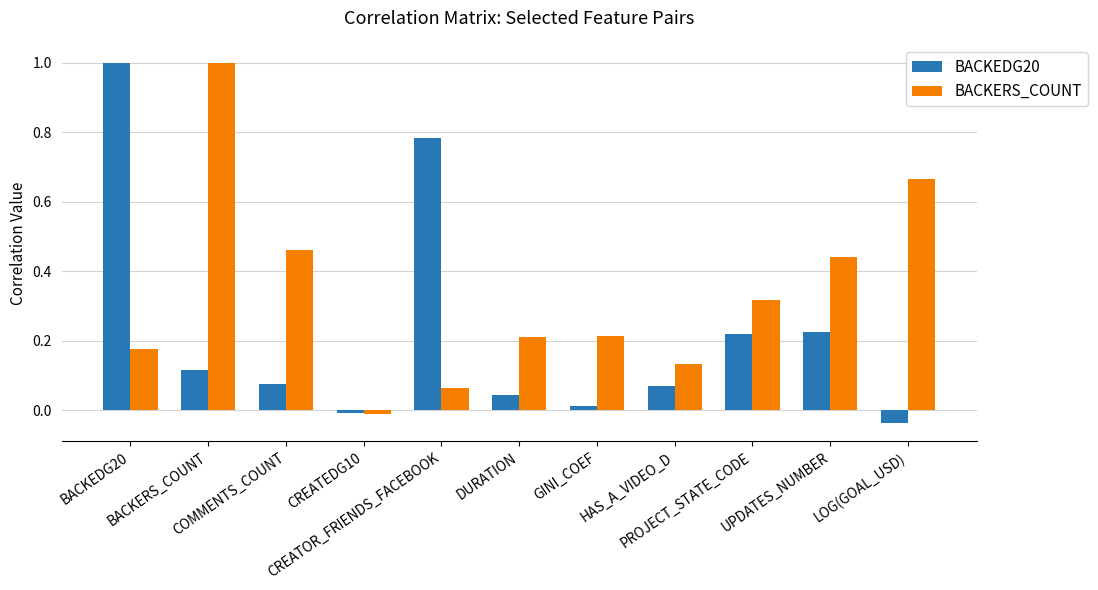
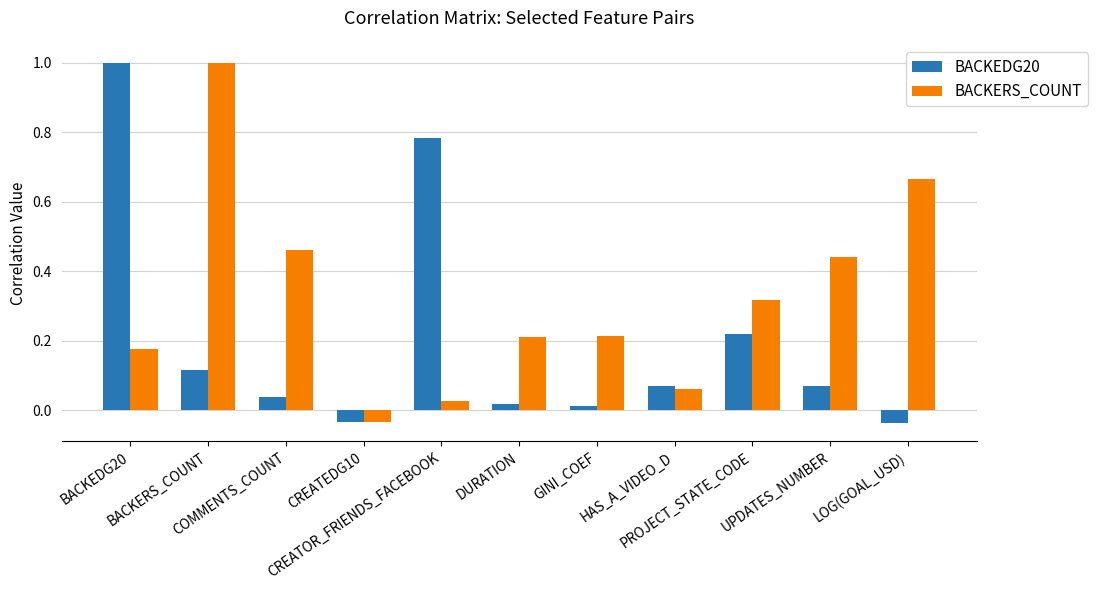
  {
    "BACKEDG20": {
      "BACKEDG20": 1.00,
      "BACKERS_COUNT": 0.12,
-     "COMMENTS_COUNT": 0.08,
-     "CREATEDG10": -0.01,
+     "COMMENTS_COUNT": 0.04,
+     "CREATEDG10": -0.03,
      "CREATOR_FRIENDS_FACEBOOK": 0.78,
-     "DURATION": 0.04,
+     "DURATION": 0.02,
      "GINI_COEF": 0.01,
      "HAS_A_VIDEO_D": 0.07,
      "PROJECT_STATE_CODE": 0.22,
-     "UPDATES_NUMBER": 0.23,
+     "UPDATES_NUMBER": 0.07,
      "LOG(GOAL_USD)": -0.04
    },
    "BACKERS_COUNT": {
      "BACKEDG20": 0.18,
      "BACKERS_COUNT": 1.00,
      "COMMENTS_COUNT": 0.46,
-     "CREATEDG10": -0.01,
-     "CREATOR_FRIENDS_FACEBOOK": 0.06,
+     "CREATEDG10": -0.03,
+     "CREATOR_FRIENDS_FACEBOOK": 0.03,
      "DURATION": 0.21,
      "GINI_COEF": 0.21,
-     "HAS_A_VIDEO_D": 0.13,
+     "HAS_A_VIDEO_D": 0.06,
      "PROJECT_STATE_CODE": 0.32,
      "UPDATES_NUMBER": 0.44,
      "LOG(GOAL_USD)": 0.67
    }
  }
